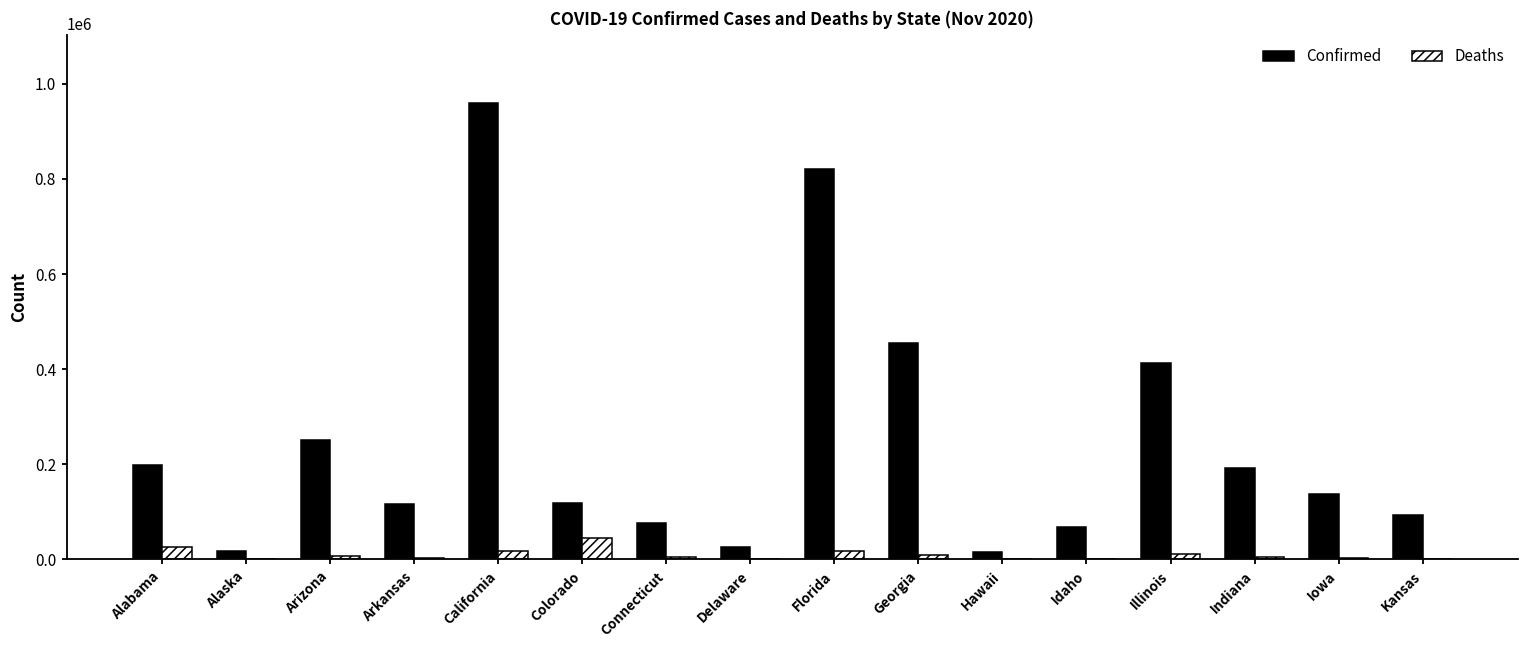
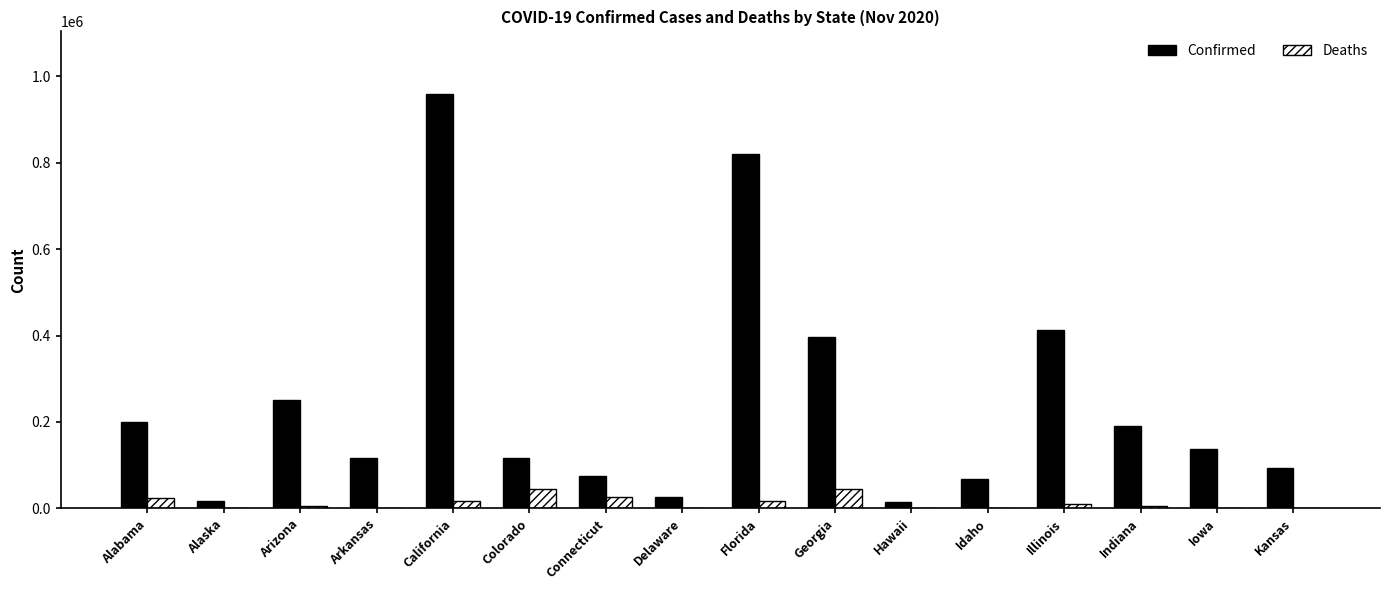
  {
    "Confirmed": {
      "Alabama": 200000,
      "Alaska": 20000,
      "Arizona": 250000,
      "Arkansas": 120000,
      "California": 960000,
      "Colorado": 120000,
      "Connecticut": 80000,
      "Delaware": 30000,
      "Florida": 820000,
-     "Georgia": 450000,
+     "Georgia": 400000,
      "Hawaii": 20000,
      "Idaho": 70000,
      "Illinois": 410000,
      "Indiana": 190000,
      "Iowa": 140000,
      "Kansas": 90000
    },
    "Deaths": {
      "Alabama": 30000,
      "Arizona": 10000,
      "California": 20000,
      "Colorado": 50000,
-     "Connecticut": 0,
+     "Connecticut": 30000,
      "Florida": 20000,
-     "Georgia": 10000,
+     "Georgia": 50000,
      "Illinois": 10000
    }
  }
